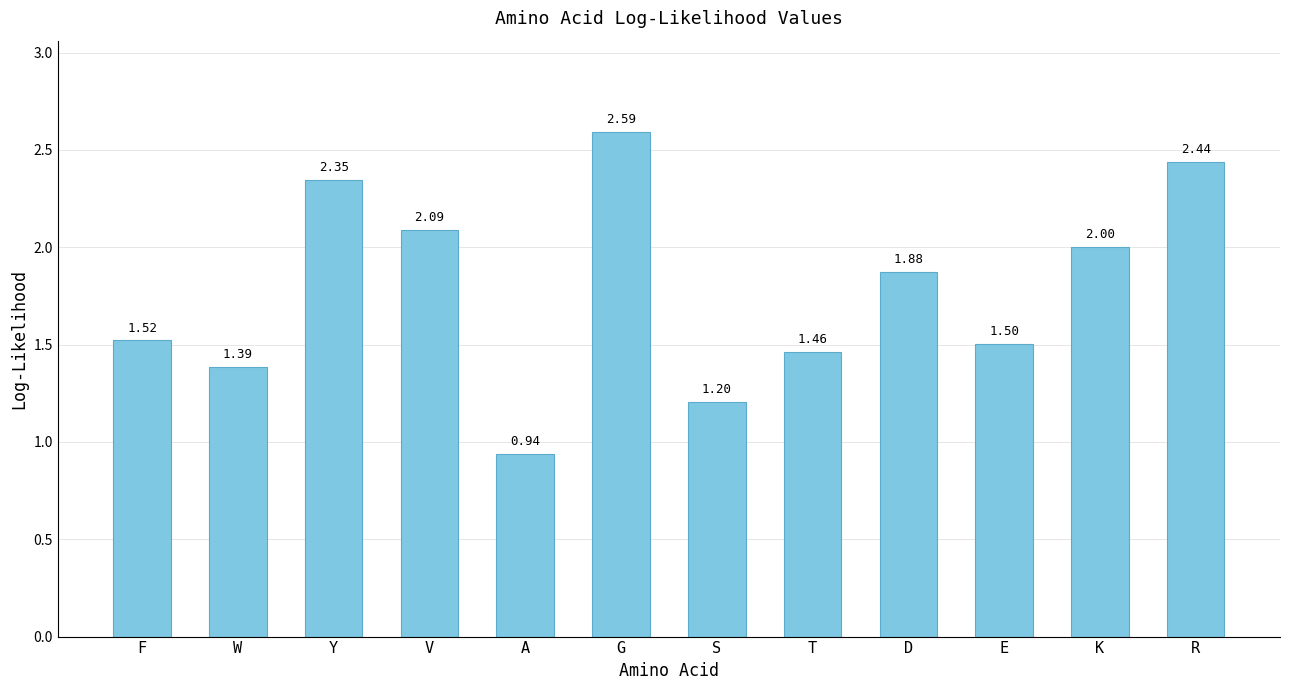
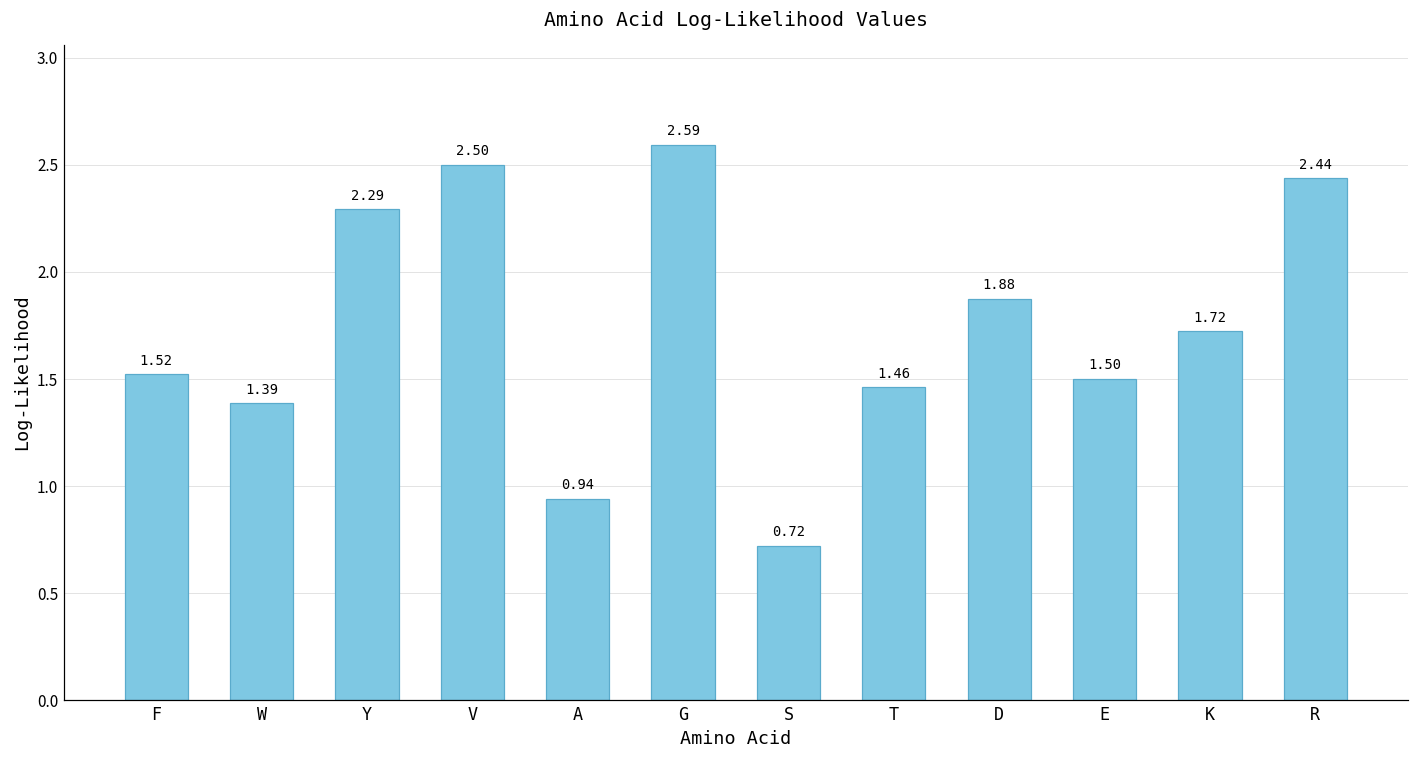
  {
    "F": 1.52,
    "W": 1.39,
-   "Y": 2.35,
-   "V": 2.09,
+   "Y": 2.29,
+   "V": 2.50,
    "A": 0.94,
    "G": 2.59,
-   "S": 1.20,
+   "S": 0.72,
    "T": 1.46,
    "D": 1.88,
    "E": 1.50,
-   "K": 2.00,
+   "K": 1.72,
    "R": 2.44
  }
